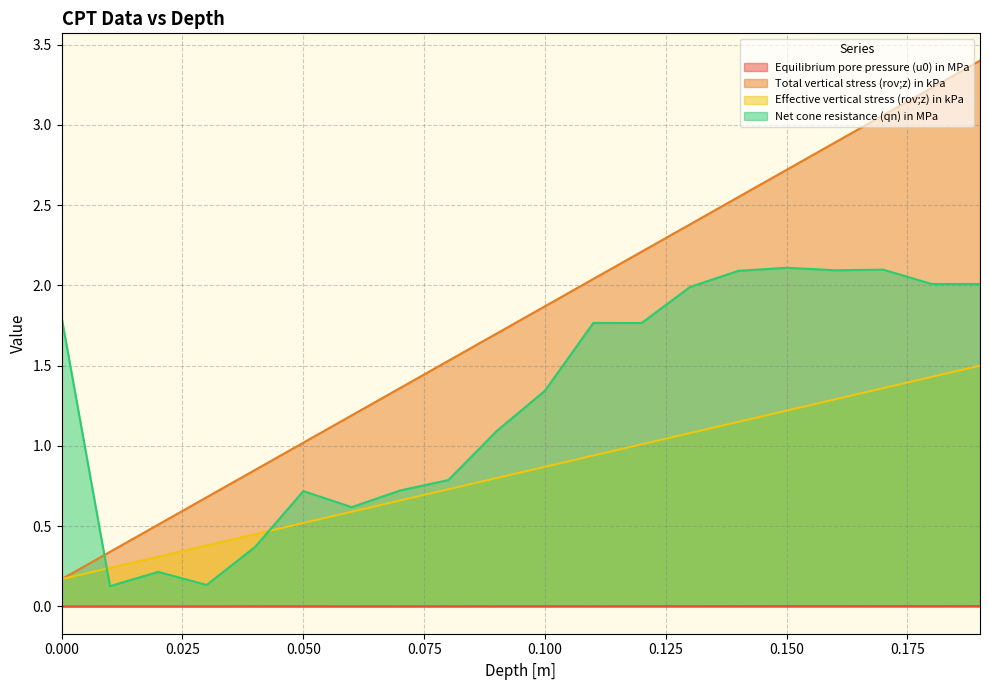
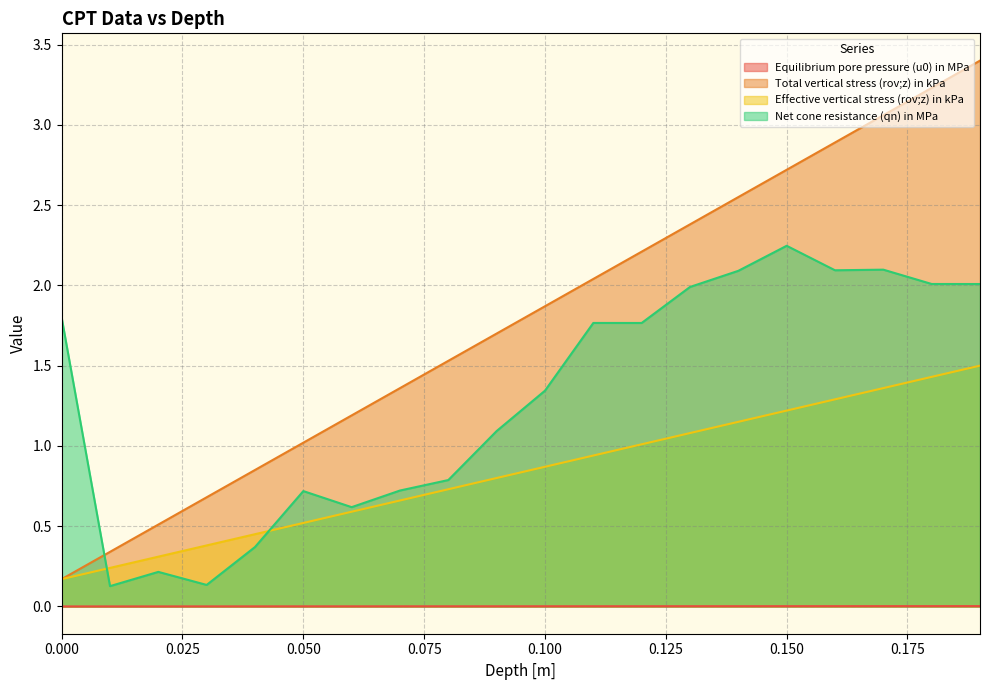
  {
    "Net cone resistance (qn) in MPa": {
      "0.000": 1.80,
      "0.050": 0.72,
      "0.100": 1.34,
-     "0.150": 2.11
+     "0.150": 2.25
    }
  }
